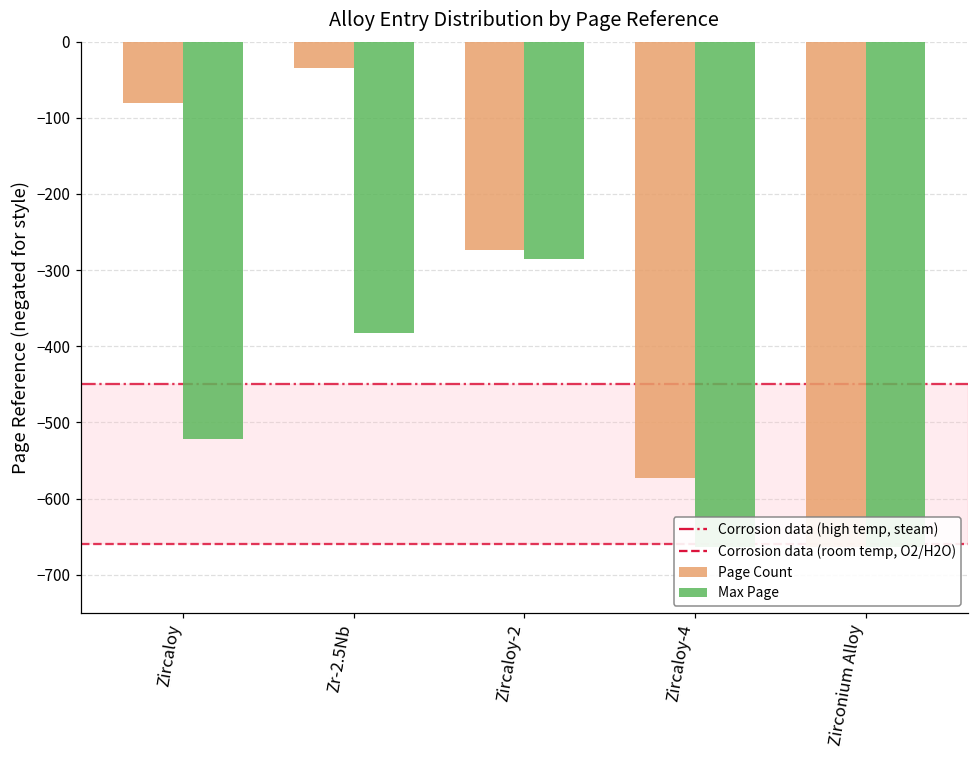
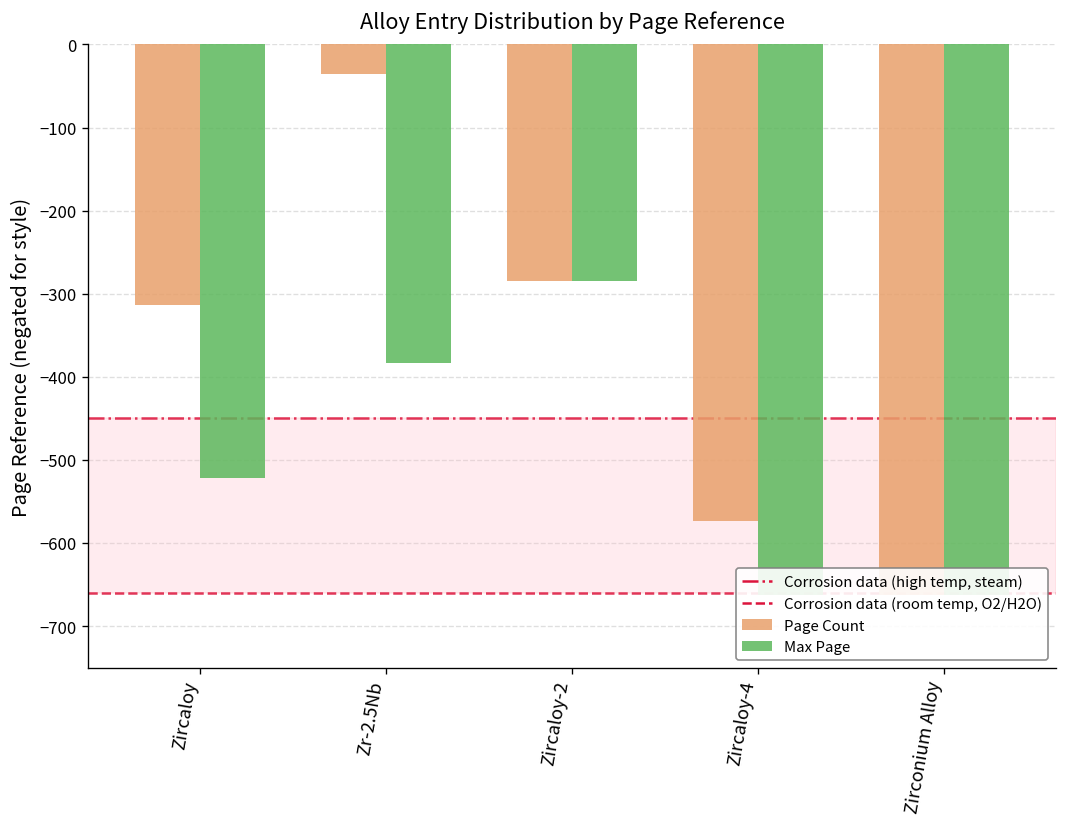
  {
    "Page Count": {
-     "Zircaloy": -80,
+     "Zircaloy": -310,
      "Zr-2.5Nb": -40,
-     "Zircaloy-2": -270,
+     "Zircaloy-2": -290,
      "Zircaloy-4": -570
    },
    "Max Page": {
      "Zircaloy": -520,
      "Zr-2.5Nb": -380,
      "Zircaloy-2": -290
    }
  }
